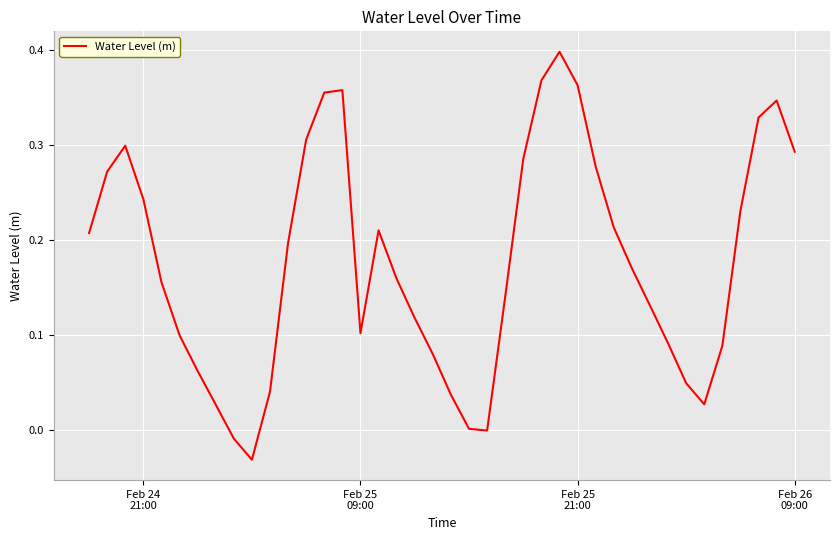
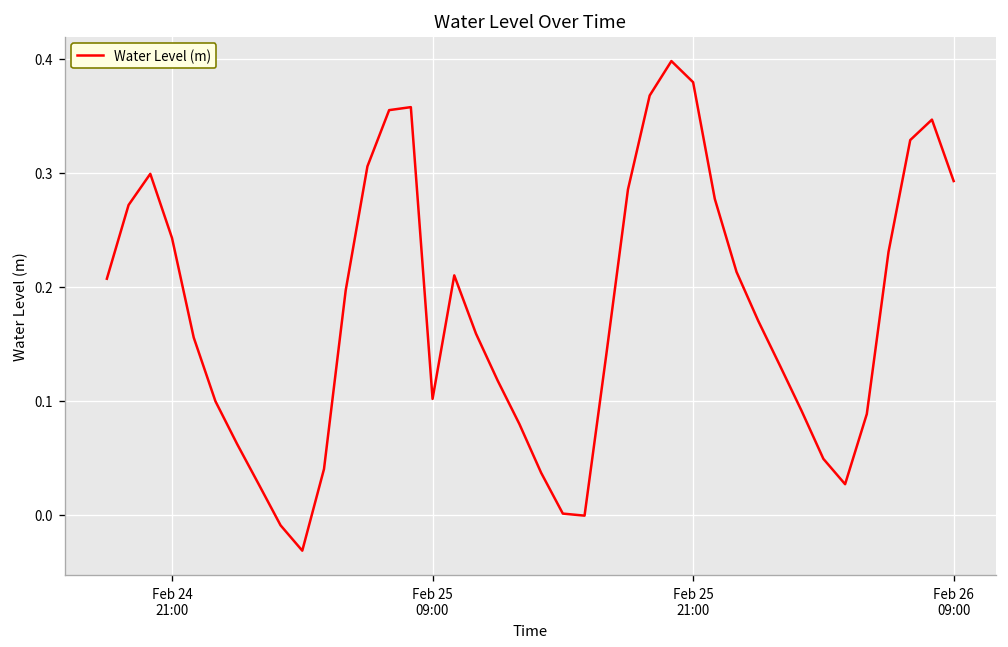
  {
    "Feb 24 21:00": 0.24,
    "Feb 25 09:00": 0.10,
-   "Feb 25 21:00": 0.36,
+   "Feb 25 21:00": 0.38,
    "Feb 26 09:00": 0.29
  }
